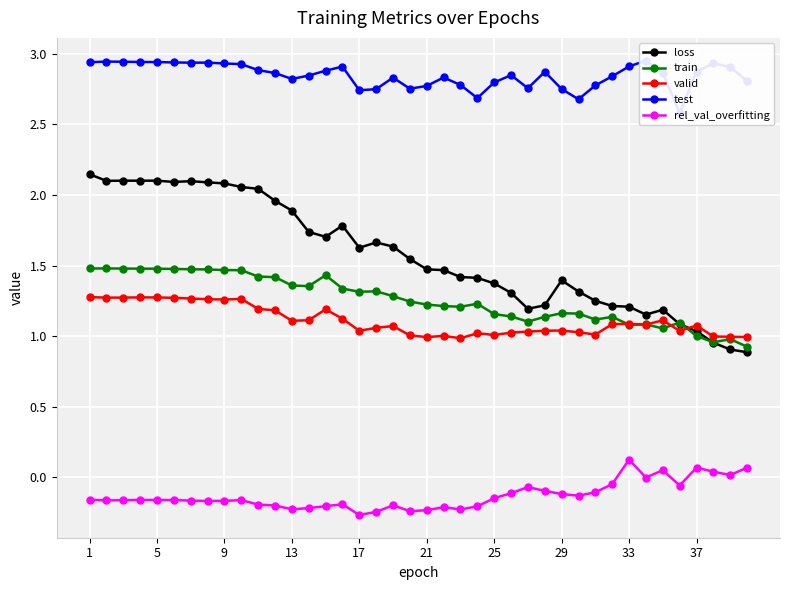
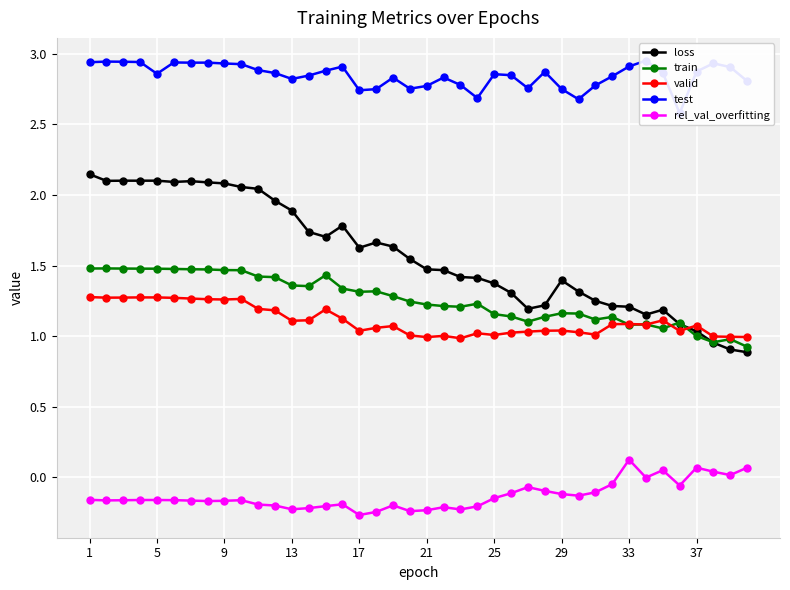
  {
    "loss": {
      "1": 2.15,
      "5": 2.10,
      "9": 2.08,
      "13": 1.89,
      "17": 1.63,
      "21": 1.47,
      "25": 1.37,
      "29": 1.40,
      "33": 1.21,
      "37": 1.03
    },
    "train": {
      "1": 1.48,
      "5": 1.48,
      "9": 1.47,
      "13": 1.36,
      "17": 1.31,
      "21": 1.22,
      "25": 1.16,
      "29": 1.16,
      "37": 1.00
    },
    "valid": {
      "1": 1.28,
      "5": 1.27,
      "9": 1.26,
      "13": 1.11,
      "17": 1.04,
      "21": 0.99,
      "25": 1.01,
      "29": 1.04,
      "37": 1.08
    },
    "test": {
      "1": 2.94,
-     "5": 2.94,
+     "5": 2.86,
      "9": 2.93,
      "13": 2.82,
      "17": 2.74,
      "21": 2.77,
-     "25": 2.80,
+     "25": 2.86,
      "29": 2.75,
      "33": 2.91
    },
    "rel_val_overfitting": {
      "1": -0.16,
      "5": -0.16,
      "9": -0.17,
      "13": -0.23,
      "17": -0.27,
      "21": -0.23,
      "25": -0.15,
      "29": -0.12,
      "33": 0.13,
      "37": 0.07
    }
  }
